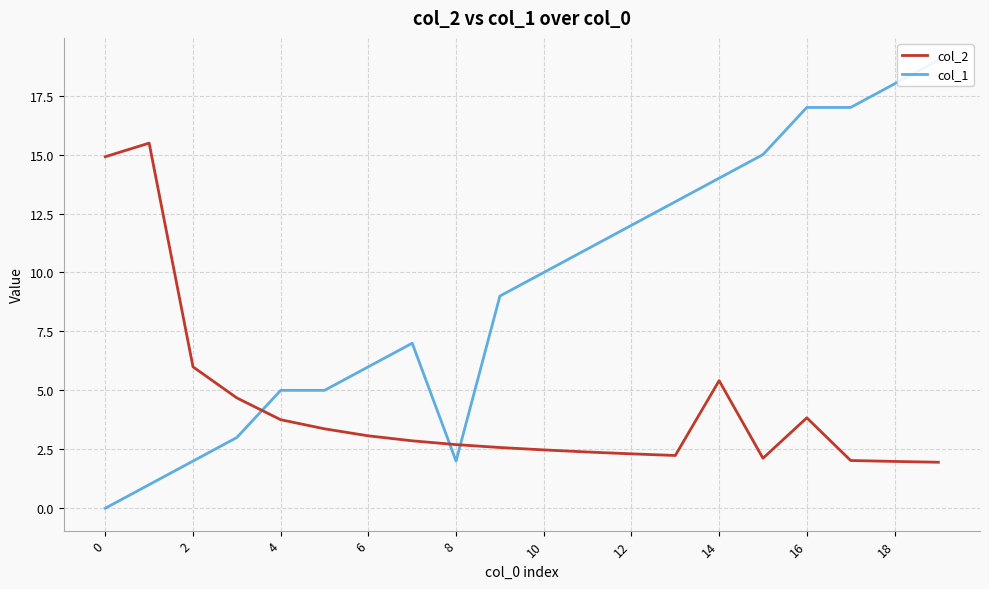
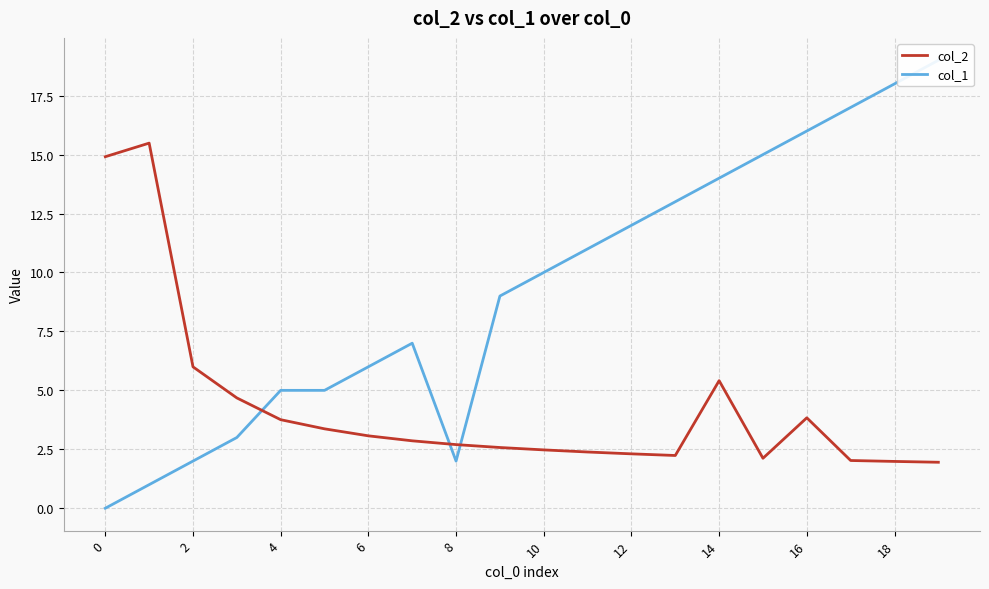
  {
    "col_2": {
      "0": 15,
      "2": 6,
      "4": 3.8,
      "6": 3,
      "8": 2.7,
      "10": 2.5,
      "12": 2.3,
      "14": 5.4,
      "16": 3.8,
      "18": 2
    },
    "col_1": {
      "0": 0,
      "2": 2,
      "4": 5,
      "6": 6,
      "8": 2,
      "10": 10,
      "12": 12,
      "14": 14,
-     "16": 17,
+     "16": 16,
      "18": 18
    }
  }
